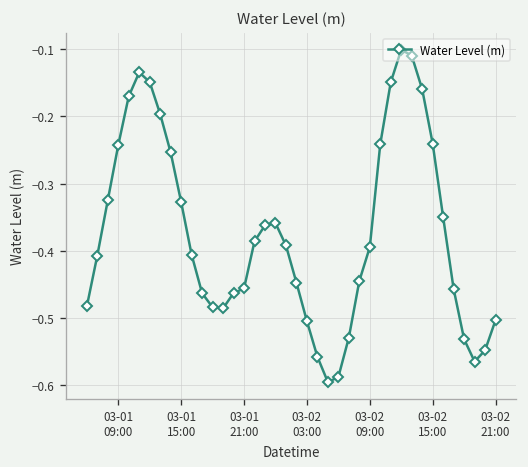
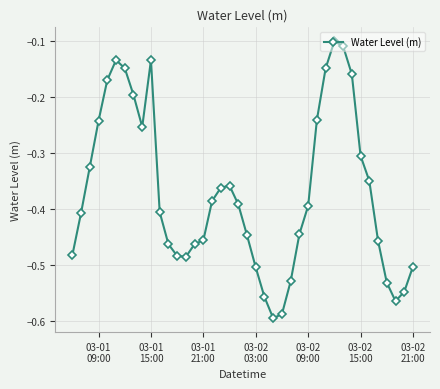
  {
    "03-01 09:00": -0.24,
-   "03-01 15:00": -0.33,
+   "03-01 15:00": -0.13,
    "03-01 21:00": -0.46,
    "03-02 03:00": -0.50,
    "03-02 09:00": -0.39,
-   "03-02 15:00": -0.24,
+   "03-02 15:00": -0.31,
    "03-02 21:00": -0.50
  }
